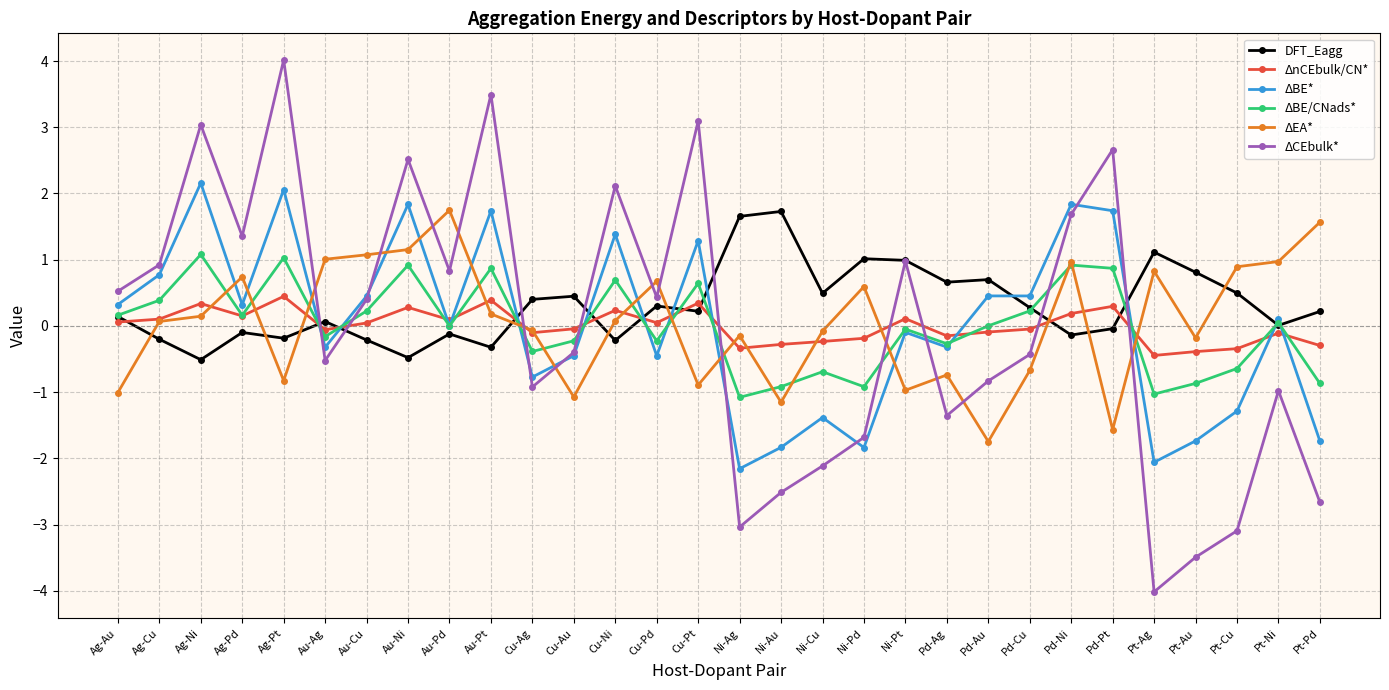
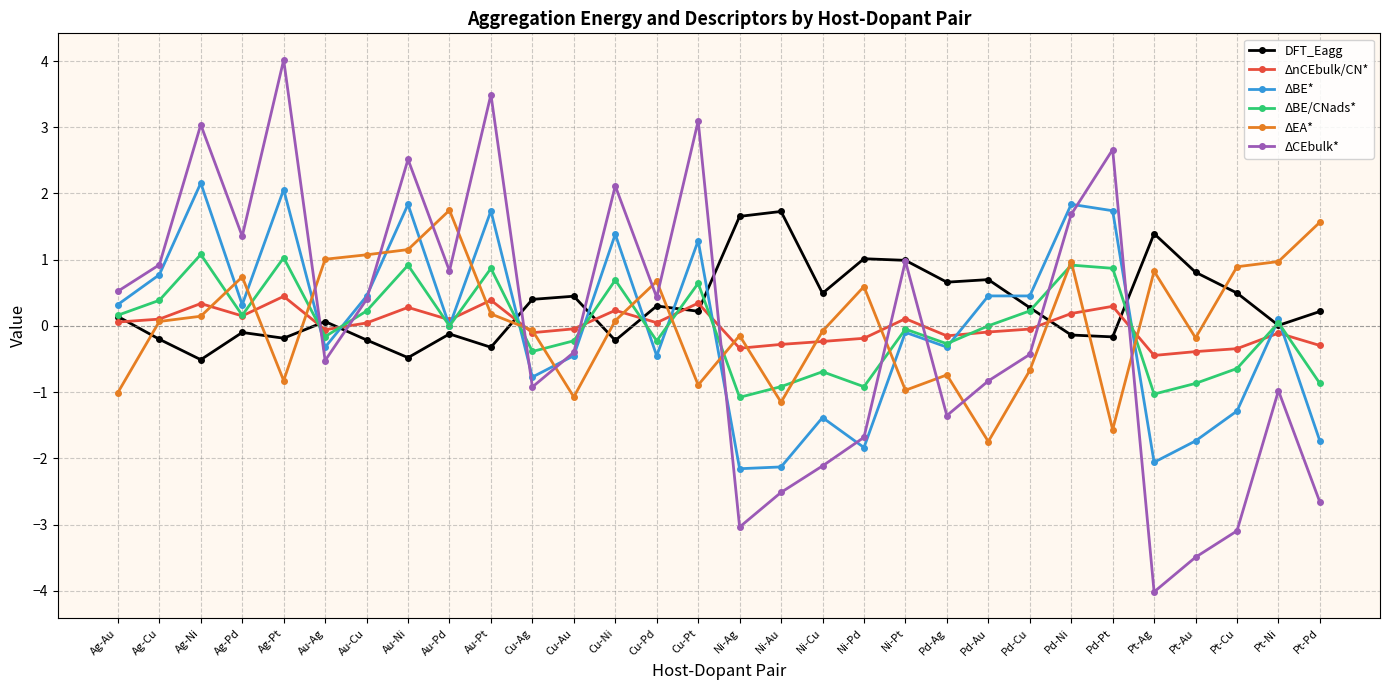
  {
    "DFT_Eagg": {
      "Ag-Cu": -0.2,
      "Ag-Ni": -0.5,
      "Ag-Pd": -0.1,
      "Ag-Pt": -0.2,
      "Au-Ag": 0.1,
      "Au-Cu": -0.2,
      "Au-Ni": -0.5,
      "Au-Pd": -0.1,
      "Au-Pt": -0.3,
      "Cu-Ag": 0.4,
      "Cu-Au": 0.4,
      "Cu-Ni": -0.2,
      "Cu-Pd": 0.3,
      "Cu-Pt": 0.2,
      "Ni-Ag": 1.7,
      "Ni-Au": 1.7,
      "Ni-Cu": 0.5,
      "Ni-Pd": 1.0,
      "Pd-Ag": 0.7,
      "Pd-Au": 0.7,
      "Pd-Cu": 0.3,
      "Pd-Ni": -0.1,
-     "Pd-Pt": 0.0,
-     "Pt-Ag": 1.1,
+     "Pd-Pt": -0.2,
+     "Pt-Ag": 1.4,
      "Pt-Au": 0.8,
      "Pt-Cu": 0.5,
      "Pt-Ni": 0.0,
      "Pt-Pd": 0.2
    },
    "ΔBE*": {
      "Ag-Au": 0.3,
      "Ag-Cu": 0.8,
      "Ag-Ni": 2.2,
      "Ag-Pd": 0.3,
      "Ag-Pt": 2.1,
      "Au-Ag": -0.3,
      "Au-Cu": 0.4,
      "Au-Ni": 1.8,
      "Au-Pt": 1.7,
      "Cu-Ag": -0.8,
      "Cu-Au": -0.4,
      "Cu-Ni": 1.4,
      "Cu-Pd": -0.5,
      "Cu-Pt": 1.3,
      "Ni-Ag": -2.2,
-     "Ni-Au": -1.8,
+     "Ni-Au": -2.1,
      "Ni-Cu": -1.4,
      "Ni-Pd": -1.8,
      "Ni-Pt": -0.1,
      "Pd-Ag": -0.3,
      "Pd-Au": 0.5,
      "Pd-Cu": 0.5,
      "Pd-Ni": 1.8,
      "Pd-Pt": 1.7,
      "Pt-Ag": -2.1,
      "Pt-Au": -1.7,
      "Pt-Cu": -1.3,
      "Pt-Ni": 0.1,
      "Pt-Pd": -1.7
    },
    "ΔBE/CNads*": {
      "Ag-Cu": 0.4,
      "Ag-Ni": 1.1,
      "Ag-Pt": 1.0,
      "Au-Ag": -0.2,
      "Au-Cu": 0.2,
      "Au-Ni": 0.9,
      "Au-Pt": 0.9,
      "Cu-Ag": -0.4,
      "Cu-Au": -0.2,
      "Cu-Ni": 0.7,
      "Cu-Pd": -0.2,
      "Cu-Pt": 0.6,
      "Ni-Ag": -1.1,
      "Ni-Au": -0.9,
      "Ni-Cu": -0.7,
      "Ni-Pd": -0.9,
      "Ni-Pt": 0.0,
      "Pd-Ag": -0.3,
      "Pd-Au": 0.0,
      "Pd-Cu": 0.2,
      "Pd-Ni": 0.9,
      "Pd-Pt": 0.9,
      "Pt-Ag": -1.0,
      "Pt-Au": -0.9,
      "Pt-Cu": -0.6,
      "Pt-Ni": 0.0,
      "Pt-Pd": -0.9
    },
    "ΔCEbulk*": {
      "Ag-Au": 0.5,
      "Ag-Cu": 0.9,
      "Ag-Ni": 3.0,
      "Ag-Pd": 1.4,
      "Ag-Pt": 4.0,
      "Au-Ag": -0.5,
      "Au-Cu": 0.4,
      "Au-Ni": 2.5,
      "Au-Pd": 0.8,
      "Au-Pt": 3.5,
      "Cu-Ag": -0.9,
      "Cu-Au": -0.4,
      "Cu-Ni": 2.1,
      "Cu-Pd": 0.4,
      "Cu-Pt": 3.1,
      "Ni-Ag": -3.0,
      "Ni-Au": -2.5,
      "Ni-Cu": -2.1,
      "Ni-Pd": -1.7,
      "Pd-Ag": -1.4,
      "Pd-Au": -0.8,
      "Pd-Cu": -0.4,
      "Pd-Ni": 1.7,
      "Pd-Pt": 2.7,
      "Pt-Ag": -4.0,
      "Pt-Au": -3.5,
      "Pt-Cu": -3.1,
      "Pt-Ni": -1.0,
      "Pt-Pd": -2.7
    }
  }
